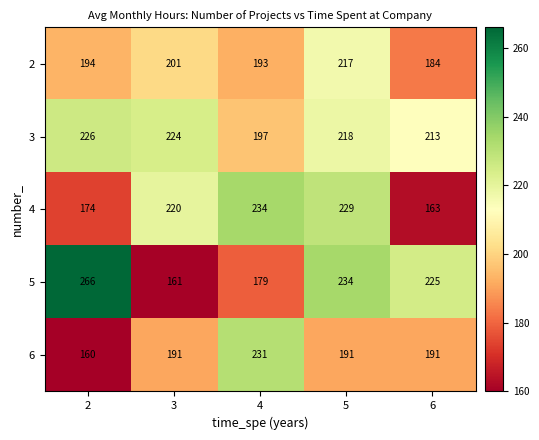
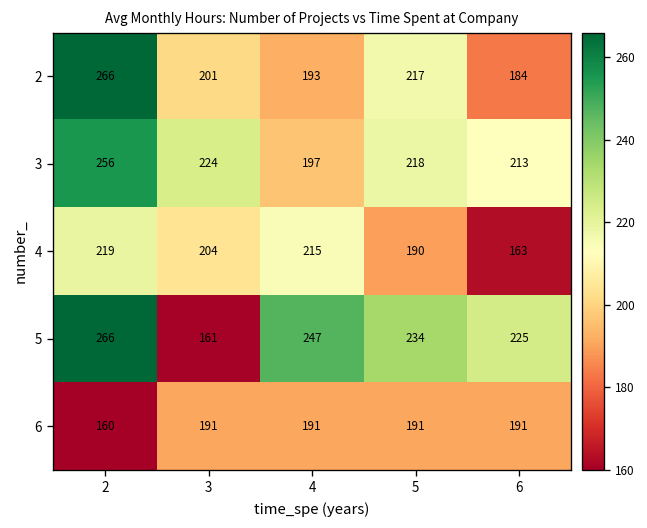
  {
    "2": {
-     "2": 194,
+     "2": 266,
      "3": 201,
      "4": 193,
      "5": 217,
      "6": 184
    },
    "3": {
-     "2": 226,
+     "2": 256,
      "3": 224,
      "4": 197,
      "5": 218,
      "6": 213
    },
    "4": {
-     "2": 174,
-     "3": 220,
-     "4": 234,
-     "5": 229,
+     "2": 219,
+     "3": 204,
+     "4": 215,
+     "5": 190,
      "6": 163
    },
    "5": {
      "2": 266,
      "3": 161,
-     "4": 179,
+     "4": 247,
      "5": 234,
      "6": 225
    },
    "6": {
      "2": 160,
      "3": 191,
-     "4": 231,
+     "4": 191,
      "5": 191,
      "6": 191
    }
  }
